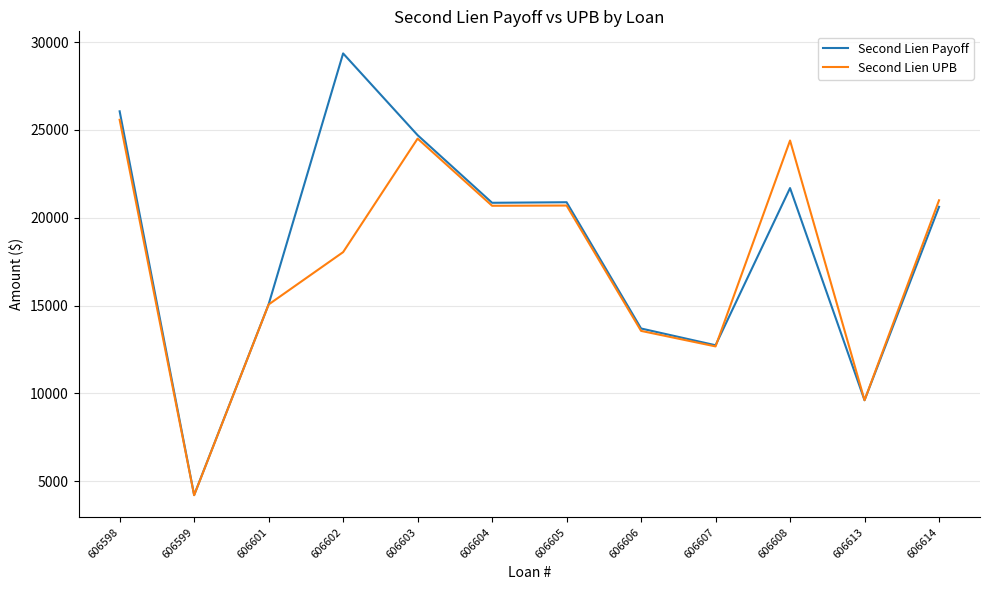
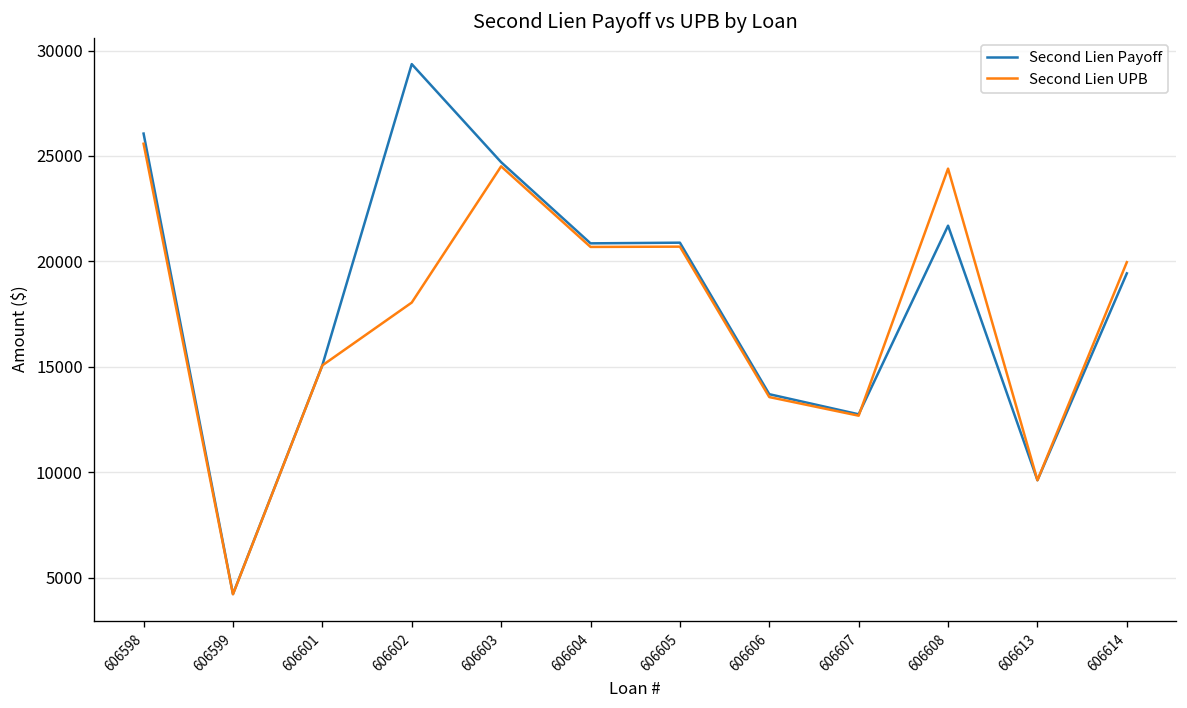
  {
    "Second Lien Payoff": {
      "606598": 26100,
      "606602": 29400,
      "606603": 24700,
      "606604": 20900,
      "606605": 20900,
      "606608": 21700,
-     "606614": 20600
+     "606614": 19400
    },
    "Second Lien UPB": {
      "606598": 25600,
      "606602": 18000,
      "606603": 24500,
      "606604": 20700,
      "606605": 20700,
      "606608": 24400,
-     "606614": 21000
+     "606614": 20000
    }
  }
